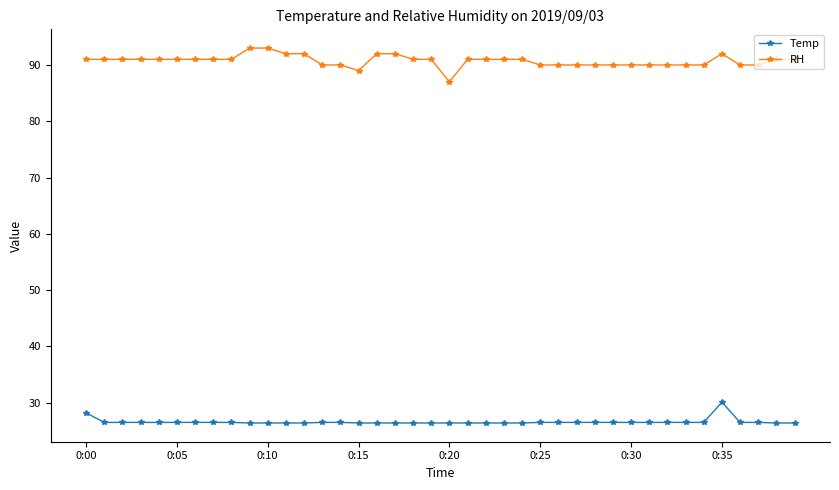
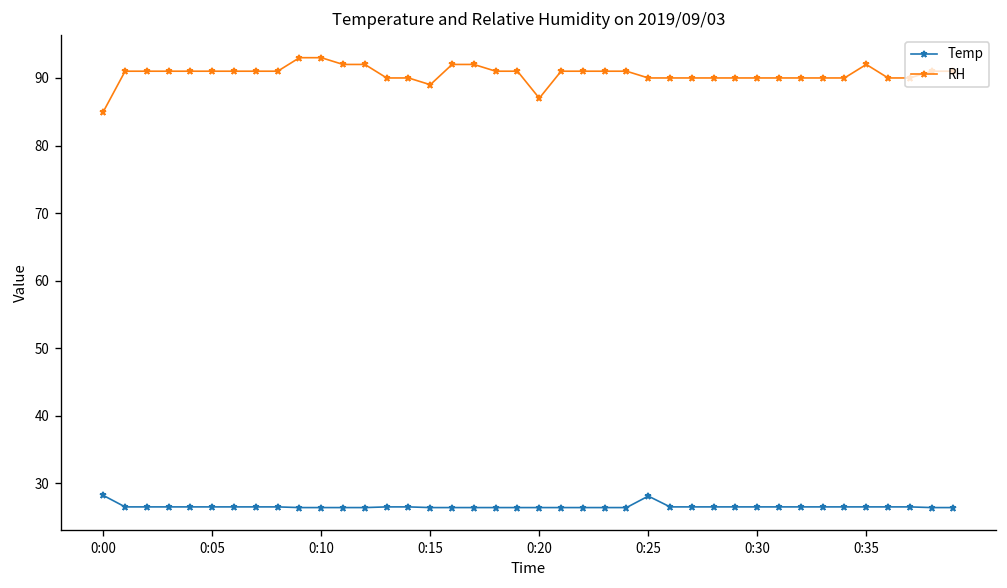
  {
    "Temp": {
      "0:00": 28,
      "0:05": 27,
      "0:10": 26,
      "0:15": 26,
      "0:20": 26,
-     "0:25": 27,
+     "0:25": 28,
      "0:30": 27,
-     "0:35": 30
+     "0:35": 27
    },
    "RH": {
-     "0:00": 91,
+     "0:00": 85,
      "0:05": 91,
      "0:10": 93,
      "0:15": 89,
      "0:20": 87,
      "0:25": 90,
      "0:30": 90,
      "0:35": 92
    }
  }
